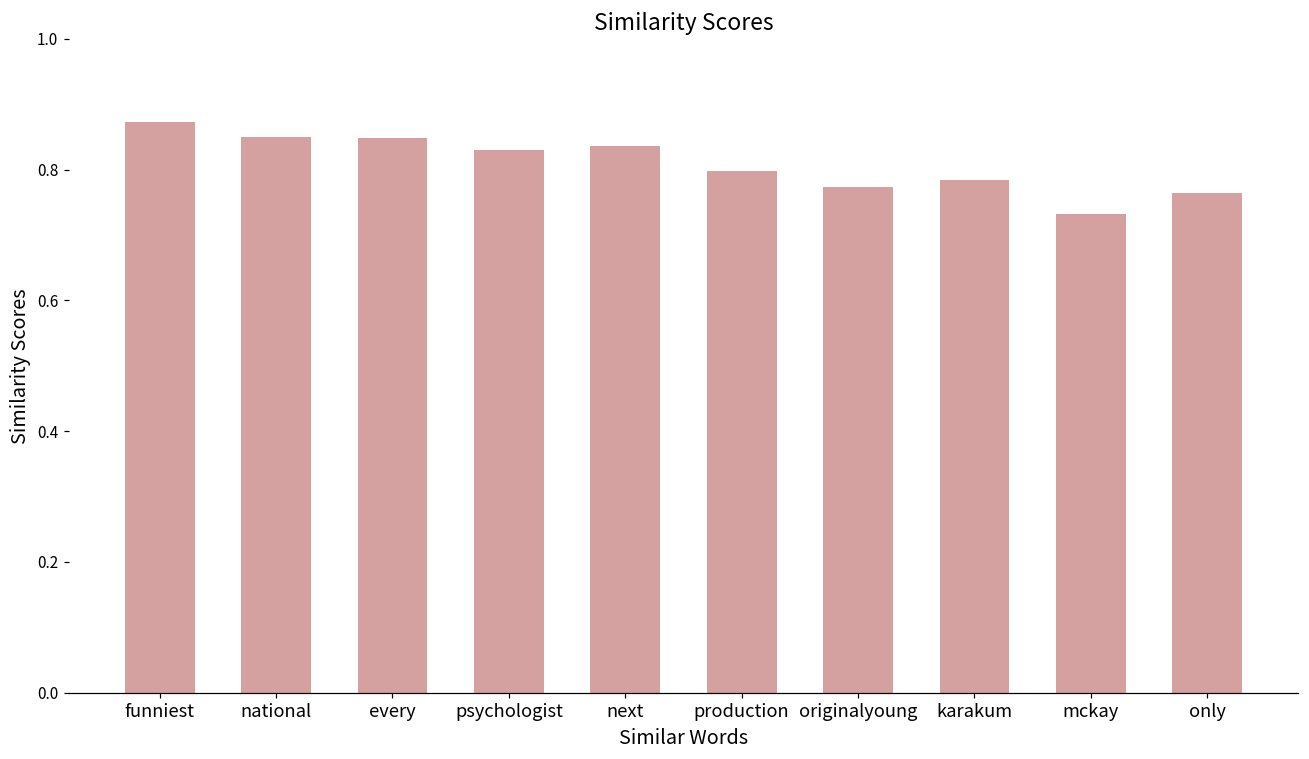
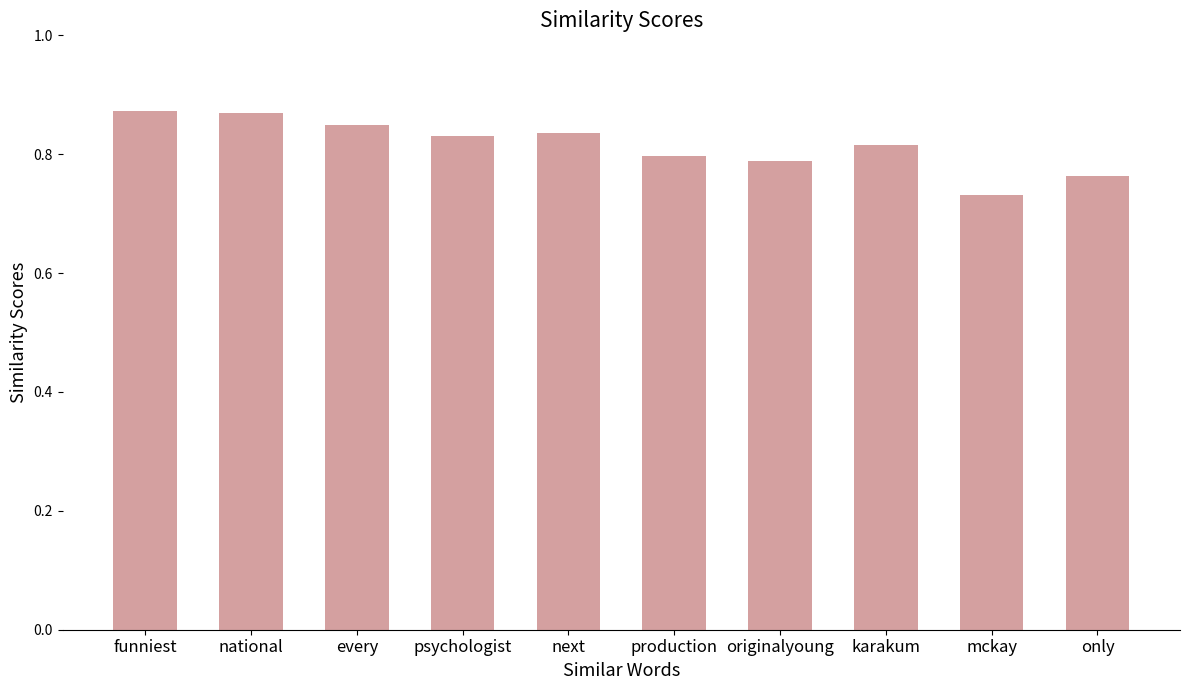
  {
    "funniest": 0.87,
-   "national": 0.85,
+   "national": 0.87,
    "every": 0.85,
    "psychologist": 0.83,
    "next": 0.84,
    "production": 0.80,
-   "originalyoung": 0.77,
-   "karakum": 0.78,
+   "originalyoung": 0.79,
+   "karakum": 0.82,
    "mckay": 0.73,
    "only": 0.76
  }
